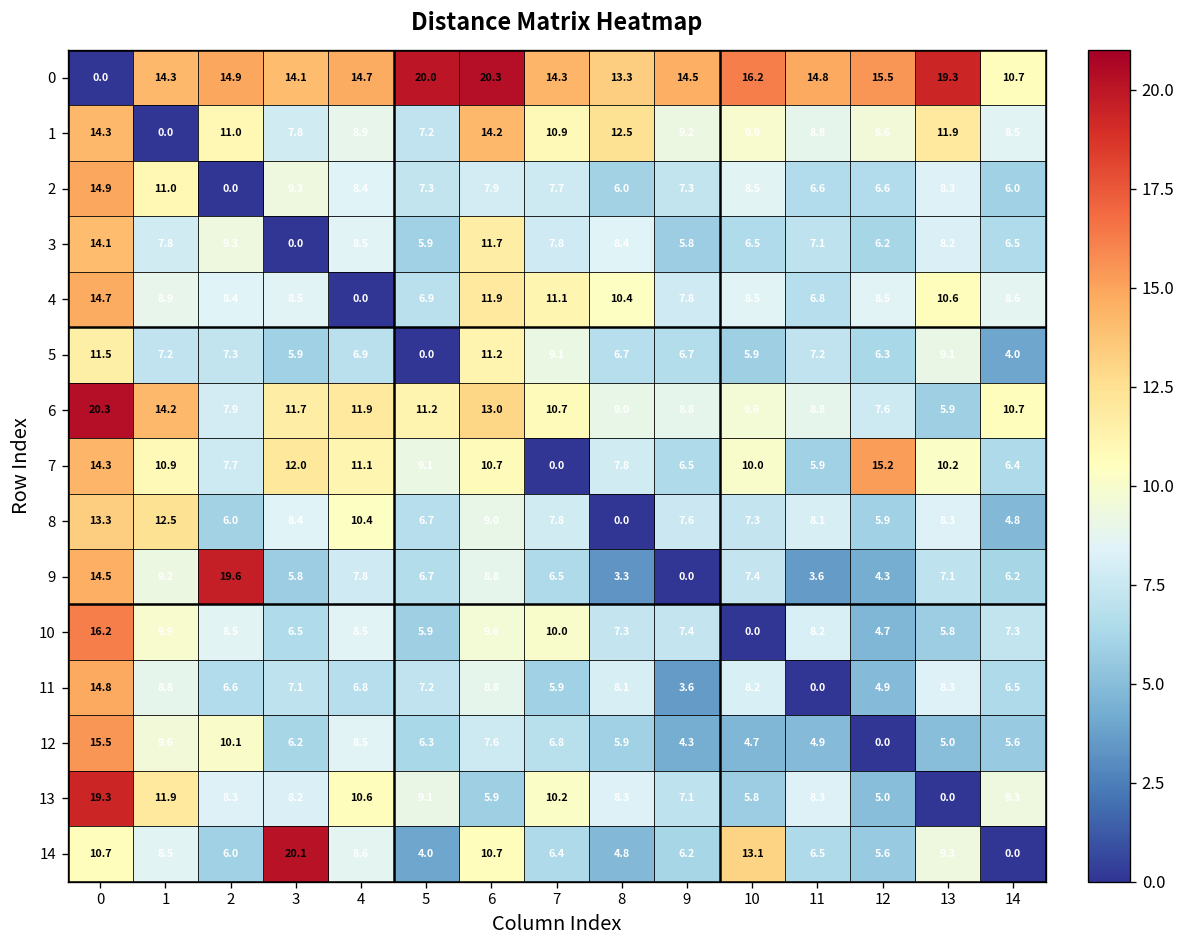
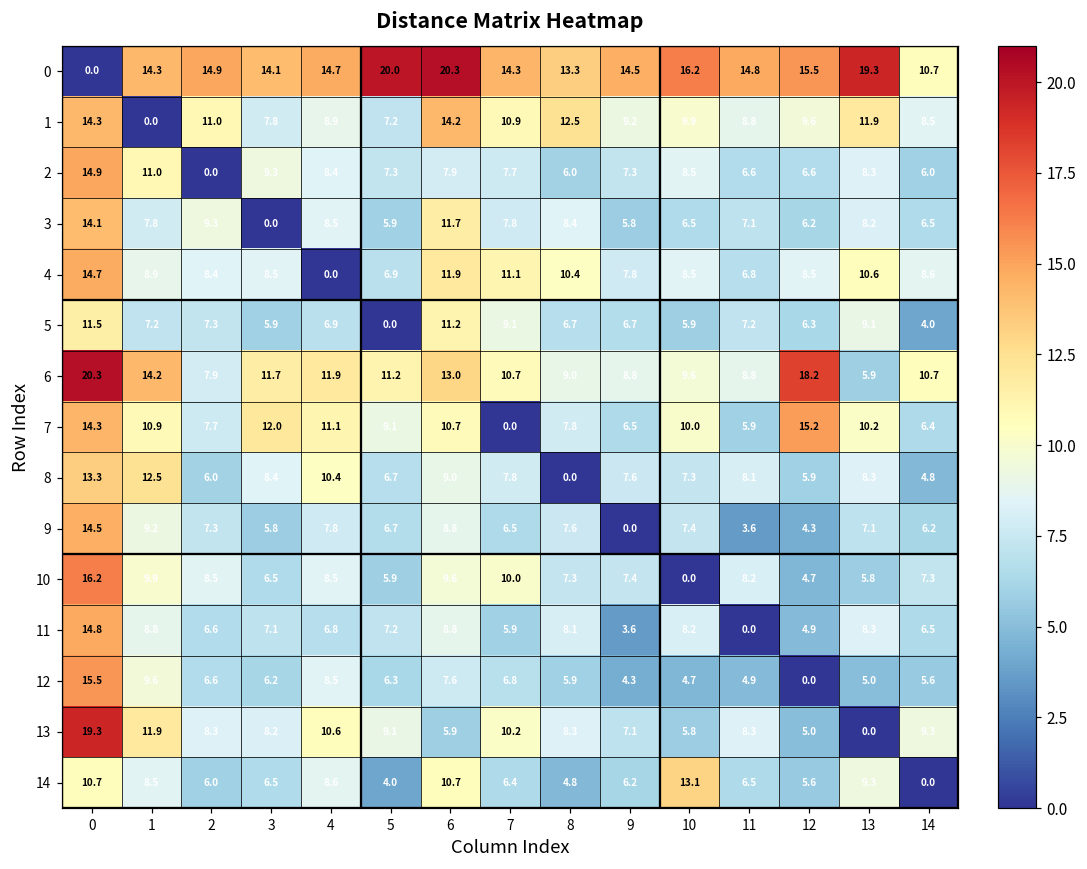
  {
    "0": {
      "0": 0.0,
      "1": 14.3,
      "2": 14.9,
      "3": 14.1,
      "4": 14.7,
      "5": 20.0,
      "6": 20.3,
      "7": 14.3,
      "8": 13.3,
      "9": 14.5,
      "10": 16.2,
      "11": 14.8,
      "12": 15.5,
      "13": 19.3,
      "14": 10.7
    },
    "1": {
      "0": 14.3,
      "1": 0.0,
      "2": 11.0,
      "5": 7.2,
      "6": 14.2,
      "7": 10.9,
      "8": 12.5,
      "10": 9.9,
      "13": 11.9
    },
    "2": {
      "0": 14.9,
      "1": 11.0,
      "2": 0.0,
      "5": 7.3,
      "7": 7.7,
      "8": 6.0,
      "9": 7.3,
      "11": 6.6,
      "12": 6.6,
      "14": 6.0
    },
    "3": {
      "0": 14.1,
      "3": 0.0,
      "5": 5.9,
      "6": 11.7,
      "7": 7.8,
      "9": 5.8,
      "10": 6.5,
      "11": 7.1,
      "12": 6.2,
      "14": 6.5
    },
    "4": {
      "0": 14.7,
      "4": 0.0,
      "5": 6.9,
      "6": 11.9,
      "7": 11.1,
      "8": 10.4,
      "9": 7.8,
      "11": 6.8,
      "13": 10.6
    },
    "5": {
      "0": 11.5,
      "1": 7.2,
      "2": 7.3,
      "3": 5.9,
      "4": 6.9,
      "5": 0.0,
      "6": 11.2,
      "8": 6.7,
      "9": 6.7,
      "10": 5.9,
      "11": 7.2,
      "12": 6.3,
      "14": 4.0
    },
    "6": {
      "0": 20.3,
      "1": 14.2,
      "3": 11.7,
      "4": 11.9,
      "5": 11.2,
      "6": 13.0,
      "7": 10.7,
-     "12": 7.6,
+     "12": 18.2,
      "13": 5.9,
      "14": 10.7
    },
    "7": {
      "0": 14.3,
      "1": 10.9,
      "2": 7.7,
      "3": 12.0,
      "4": 11.1,
      "6": 10.7,
      "7": 0.0,
      "9": 6.5,
      "10": 10.0,
      "11": 5.9,
      "12": 15.2,
      "13": 10.2,
      "14": 6.4
    },
    "8": {
      "0": 13.3,
      "1": 12.5,
      "2": 6.0,
      "4": 10.4,
      "5": 6.7,
      "8": 0.0,
      "9": 7.6,
      "10": 7.3,
      "12": 5.9,
      "14": 4.8
    },
    "9": {
      "0": 14.5,
-     "2": 19.6,
+     "2": 7.3,
      "3": 5.8,
      "4": 7.8,
      "5": 6.7,
      "7": 6.5,
-     "8": 3.3,
+     "8": 7.6,
      "9": 0.0,
      "10": 7.4,
      "11": 3.6,
      "12": 4.3,
      "13": 7.1,
      "14": 6.2
    },
    "10": {
      "0": 16.2,
      "1": 9.9,
      "3": 6.5,
      "5": 5.9,
      "7": 10.0,
      "8": 7.3,
      "9": 7.4,
      "10": 0.0,
      "12": 4.7,
      "13": 5.8,
      "14": 7.3
    },
    "11": {
      "0": 14.8,
      "2": 6.6,
      "3": 7.1,
      "4": 6.8,
      "5": 7.2,
      "7": 5.9,
      "9": 3.6,
      "11": 0.0,
      "12": 4.9,
      "14": 6.5
    },
    "12": {
      "0": 15.5,
-     "2": 10.1,
+     "2": 6.6,
      "3": 6.2,
      "5": 6.3,
      "6": 7.6,
      "7": 6.8,
      "8": 5.9,
      "9": 4.3,
      "10": 4.7,
      "11": 4.9,
      "12": 0.0,
      "13": 5.0,
      "14": 5.6
    },
    "13": {
      "0": 19.3,
      "1": 11.9,
      "4": 10.6,
      "6": 5.9,
      "7": 10.2,
      "9": 7.1,
      "10": 5.8,
      "12": 5.0,
      "13": 0.0
    },
    "14": {
      "0": 10.7,
      "2": 6.0,
-     "3": 20.1,
+     "3": 6.5,
      "5": 4.0,
      "6": 10.7,
      "7": 6.4,
      "8": 4.8,
      "9": 6.2,
      "10": 13.1,
      "11": 6.5,
      "12": 5.6,
      "14": 0.0
    }
  }
